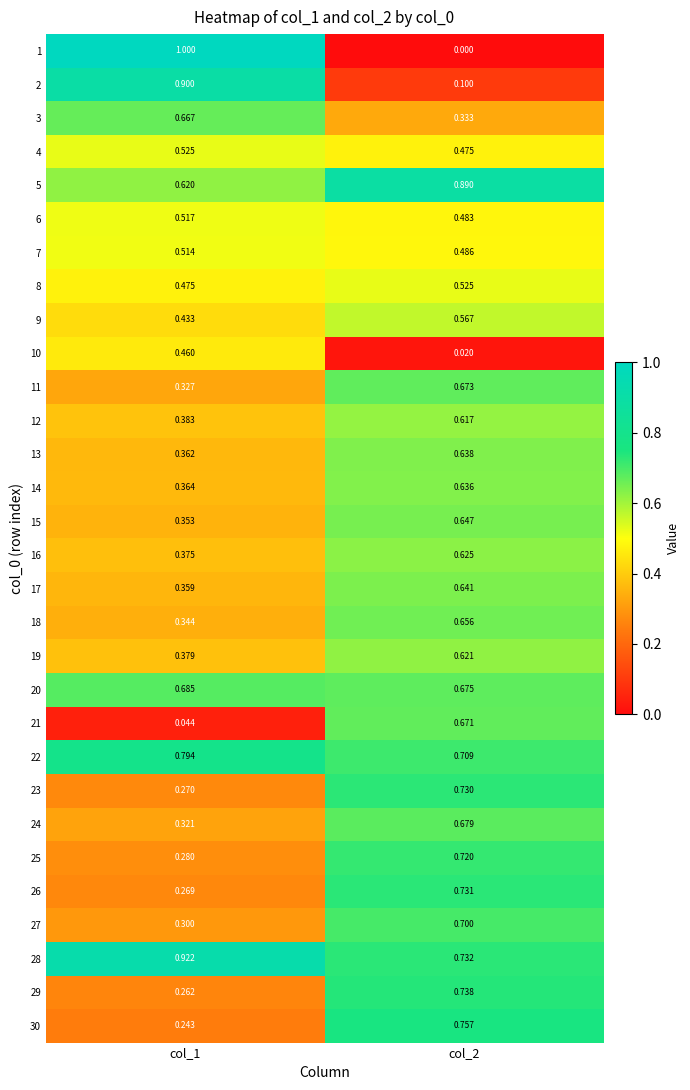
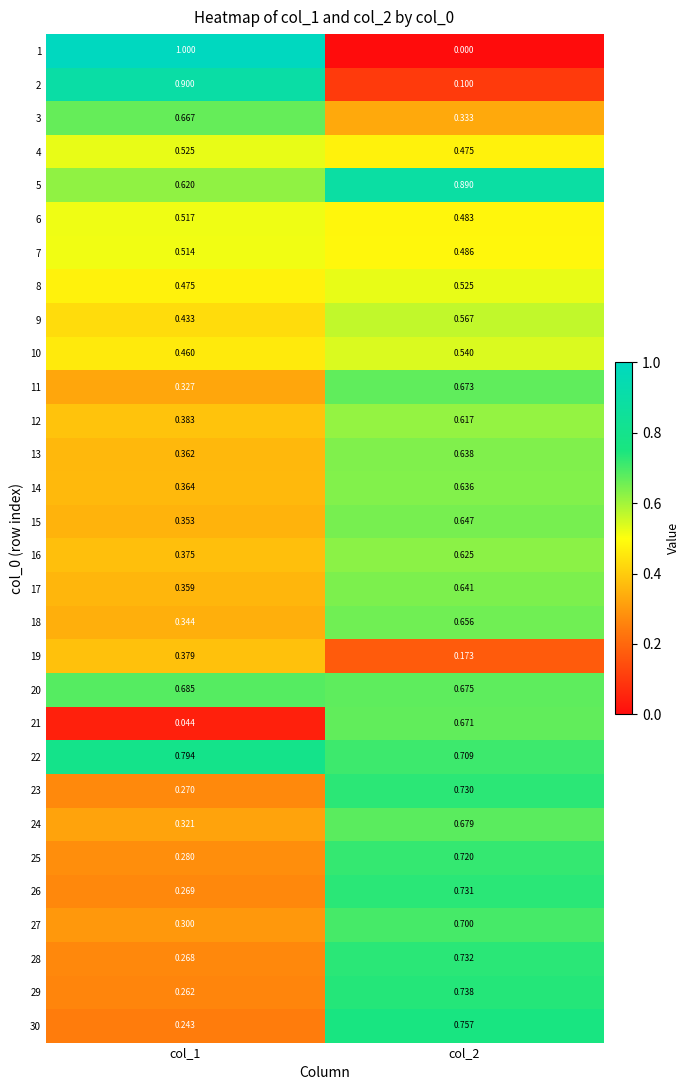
  {
    "1": {
      "col_1": 1.000,
      "col_2": 0.000
    },
    "2": {
      "col_1": 0.900,
      "col_2": 0.100
    },
    "3": {
      "col_1": 0.667,
      "col_2": 0.333
    },
    "4": {
      "col_1": 0.525,
      "col_2": 0.475
    },
    "5": {
      "col_1": 0.620,
      "col_2": 0.890
    },
    "6": {
      "col_1": 0.517,
      "col_2": 0.483
    },
    "7": {
      "col_1": 0.514,
      "col_2": 0.486
    },
    "8": {
      "col_1": 0.475,
      "col_2": 0.525
    },
    "9": {
      "col_1": 0.433,
      "col_2": 0.567
    },
    "10": {
      "col_1": 0.460,
-     "col_2": 0.020
+     "col_2": 0.540
    },
    "11": {
      "col_1": 0.327,
      "col_2": 0.673
    },
    "12": {
      "col_1": 0.383,
      "col_2": 0.617
    },
    "13": {
      "col_1": 0.362,
      "col_2": 0.638
    },
    "14": {
      "col_1": 0.364,
      "col_2": 0.636
    },
    "15": {
      "col_1": 0.353,
      "col_2": 0.647
    },
    "16": {
      "col_1": 0.375,
      "col_2": 0.625
    },
    "17": {
      "col_1": 0.359,
      "col_2": 0.641
    },
    "18": {
      "col_1": 0.344,
      "col_2": 0.656
    },
    "19": {
      "col_1": 0.379,
-     "col_2": 0.621
+     "col_2": 0.173
    },
    "20": {
      "col_1": 0.685,
      "col_2": 0.675
    },
    "21": {
      "col_1": 0.044,
      "col_2": 0.671
    },
    "22": {
      "col_1": 0.794,
      "col_2": 0.709
    },
    "23": {
      "col_1": 0.270,
      "col_2": 0.730
    },
    "24": {
      "col_1": 0.321,
      "col_2": 0.679
    },
    "25": {
      "col_1": 0.280,
      "col_2": 0.720
    },
    "26": {
      "col_1": 0.269,
      "col_2": 0.731
    },
    "27": {
      "col_1": 0.300,
      "col_2": 0.700
    },
    "28": {
-     "col_1": 0.922,
+     "col_1": 0.268,
      "col_2": 0.732
    },
    "29": {
      "col_1": 0.262,
      "col_2": 0.738
    },
    "30": {
      "col_1": 0.243,
      "col_2": 0.757
    }
  }
